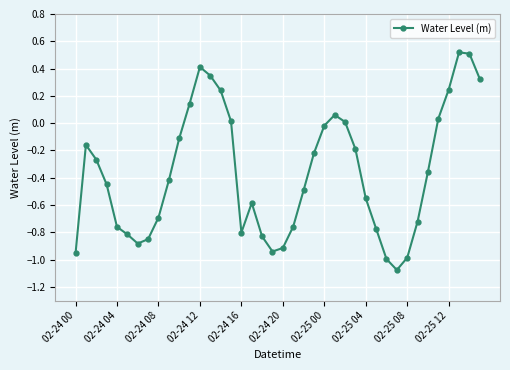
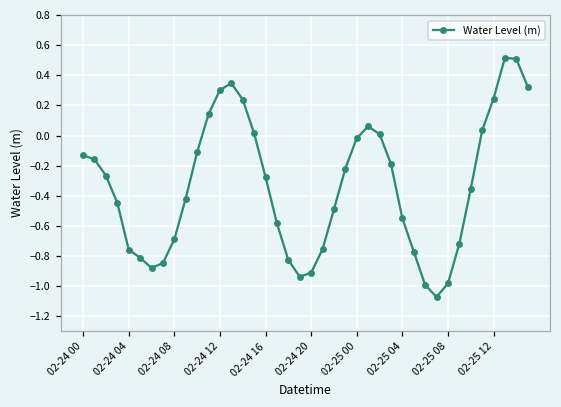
  {
-   "02-24 00": -0.95,
+   "02-24 00": -0.13,
    "02-24 04": -0.76,
    "02-24 08": -0.69,
-   "02-24 12": 0.41,
-   "02-24 16": -0.80,
+   "02-24 12": 0.30,
+   "02-24 16": -0.28,
    "02-24 20": -0.91,
    "02-25 00": -0.02,
    "02-25 04": -0.55,
    "02-25 08": -0.99,
    "02-25 12": 0.25
  }
